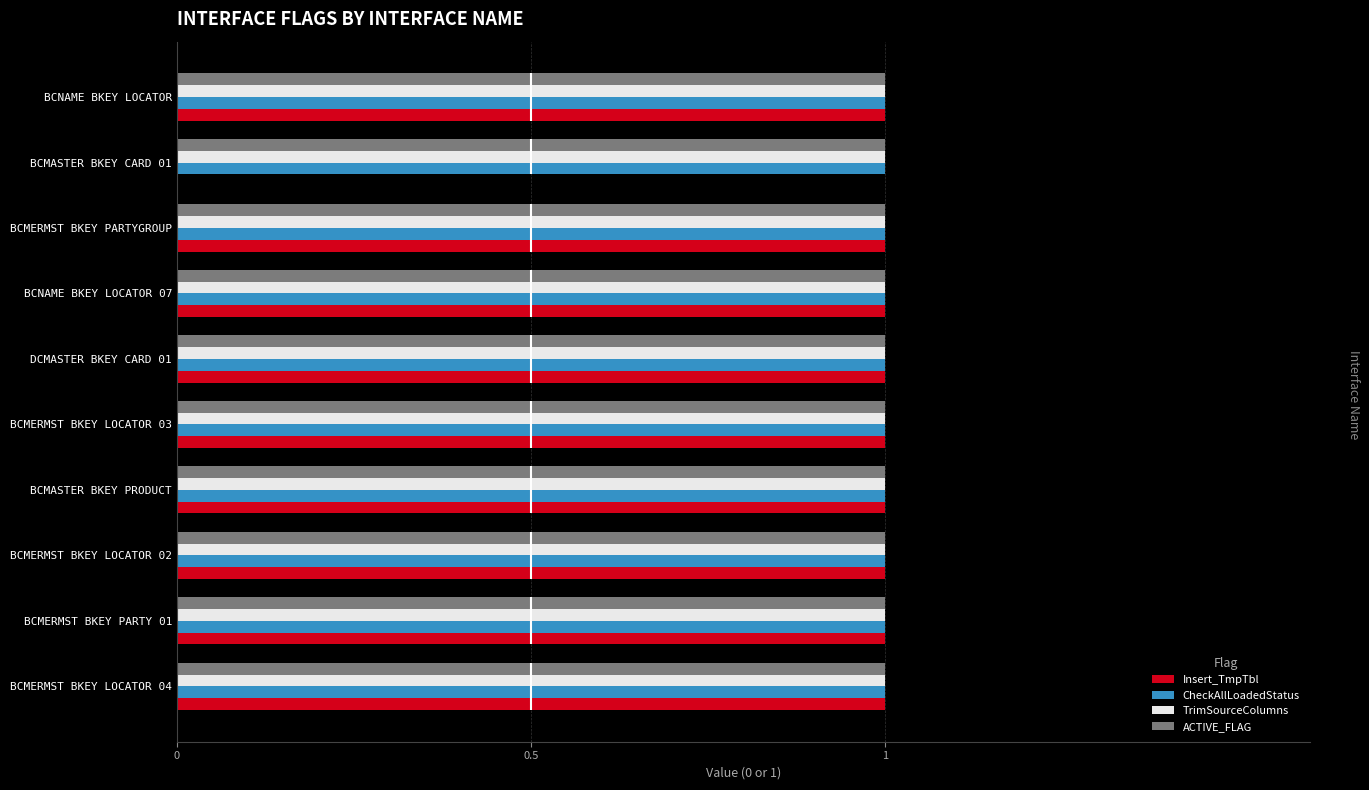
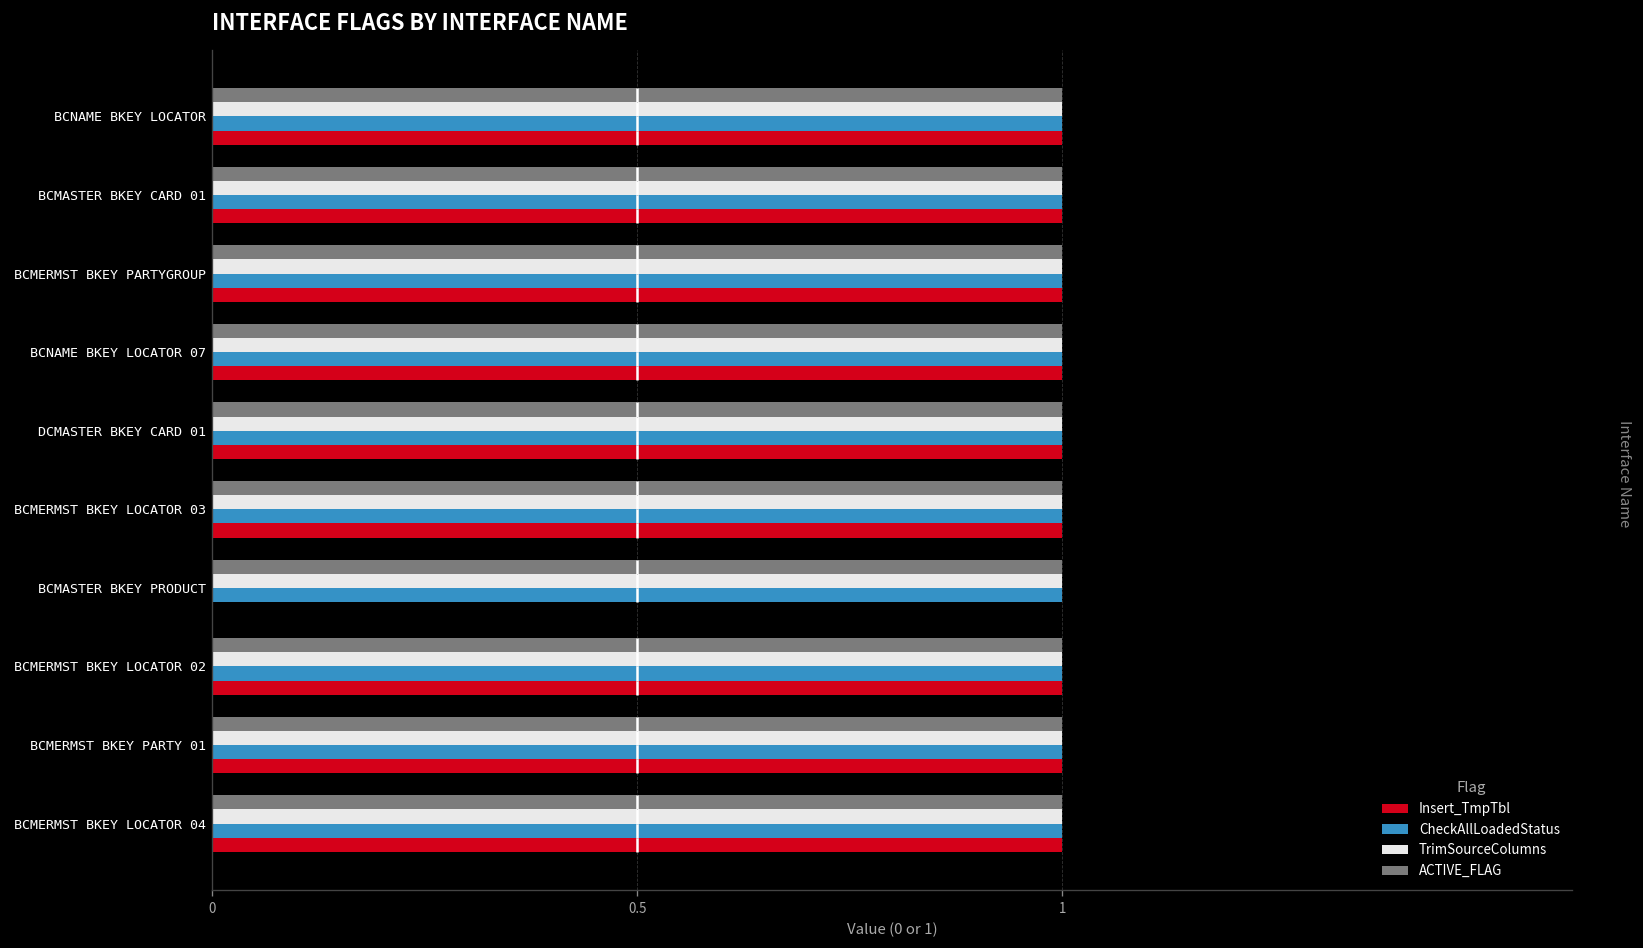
  {
    "Insert_TmpTbl": {
      "BCNAME BKEY LOCATOR": 1,
-     "BCMASTER BKEY CARD 01": 0,
+     "BCMASTER BKEY CARD 01": 1,
      "BCMERMST BKEY PARTYGROUP": 1,
      "BCNAME BKEY LOCATOR 07": 1,
      "DCMASTER BKEY CARD 01": 1,
      "BCMERMST BKEY LOCATOR 03": 1,
-     "BCMASTER BKEY PRODUCT": 1,
+     "BCMASTER BKEY PRODUCT": 0,
      "BCMERMST BKEY LOCATOR 02": 1,
      "BCMERMST BKEY PARTY 01": 1,
      "BCMERMST BKEY LOCATOR 04": 1
    },
    "CheckAllLoadedStatus": {
      "BCNAME BKEY LOCATOR": 1,
      "BCMASTER BKEY CARD 01": 1,
      "BCMERMST BKEY PARTYGROUP": 1,
      "BCNAME BKEY LOCATOR 07": 1,
      "DCMASTER BKEY CARD 01": 1,
      "BCMERMST BKEY LOCATOR 03": 1,
      "BCMASTER BKEY PRODUCT": 1,
      "BCMERMST BKEY LOCATOR 02": 1,
      "BCMERMST BKEY PARTY 01": 1,
      "BCMERMST BKEY LOCATOR 04": 1
    },
    "TrimSourceColumns": {
      "BCNAME BKEY LOCATOR": 1,
      "BCMASTER BKEY CARD 01": 1,
      "BCMERMST BKEY PARTYGROUP": 1,
      "BCNAME BKEY LOCATOR 07": 1,
      "DCMASTER BKEY CARD 01": 1,
      "BCMERMST BKEY LOCATOR 03": 1,
      "BCMASTER BKEY PRODUCT": 1,
      "BCMERMST BKEY LOCATOR 02": 1,
      "BCMERMST BKEY PARTY 01": 1,
      "BCMERMST BKEY LOCATOR 04": 1
    },
    "ACTIVE_FLAG": {
      "BCNAME BKEY LOCATOR": 1,
      "BCMASTER BKEY CARD 01": 1,
      "BCMERMST BKEY PARTYGROUP": 1,
      "BCNAME BKEY LOCATOR 07": 1,
      "DCMASTER BKEY CARD 01": 1,
      "BCMERMST BKEY LOCATOR 03": 1,
      "BCMASTER BKEY PRODUCT": 1,
      "BCMERMST BKEY LOCATOR 02": 1,
      "BCMERMST BKEY PARTY 01": 1,
      "BCMERMST BKEY LOCATOR 04": 1
    }
  }
